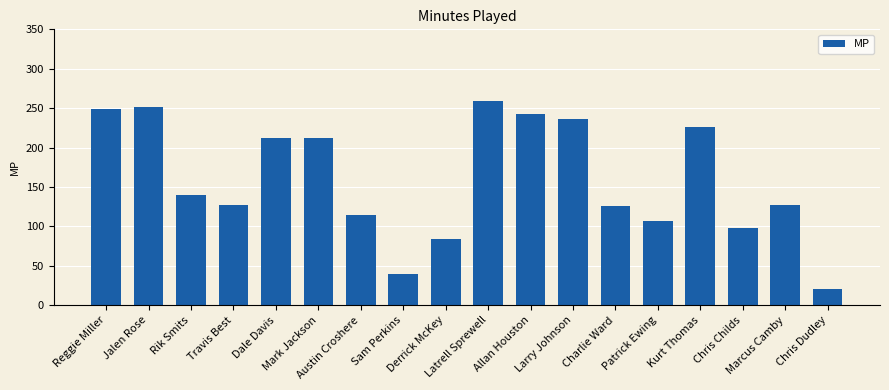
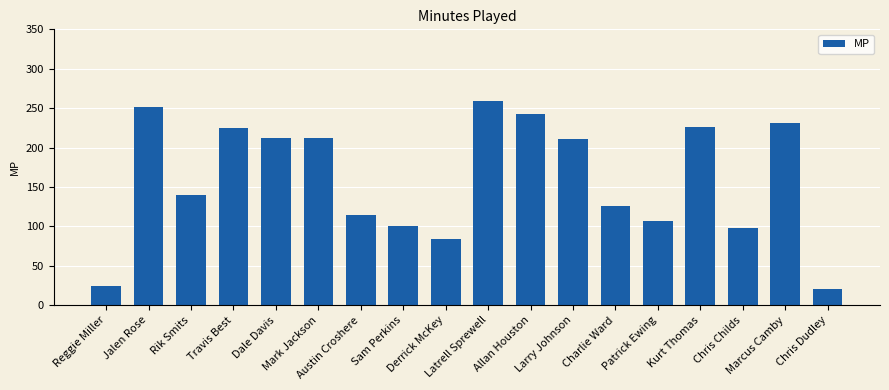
  {
-   "Reggie Miller": 250,
+   "Reggie Miller": 30,
    "Jalen Rose": 250,
    "Rik Smits": 140,
-   "Travis Best": 130,
+   "Travis Best": 230,
    "Dale Davis": 210,
    "Mark Jackson": 210,
    "Austin Croshere": 110,
-   "Sam Perkins": 40,
+   "Sam Perkins": 100,
    "Derrick McKey": 80,
    "Latrell Sprewell": 260,
    "Allan Houston": 240,
-   "Larry Johnson": 240,
+   "Larry Johnson": 210,
    "Charlie Ward": 130,
    "Patrick Ewing": 110,
    "Kurt Thomas": 230,
    "Chris Childs": 100,
-   "Marcus Camby": 130,
+   "Marcus Camby": 230,
    "Chris Dudley": 20
  }
